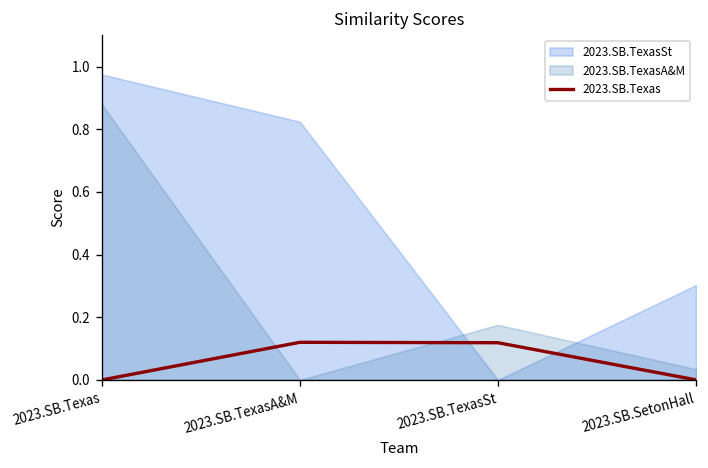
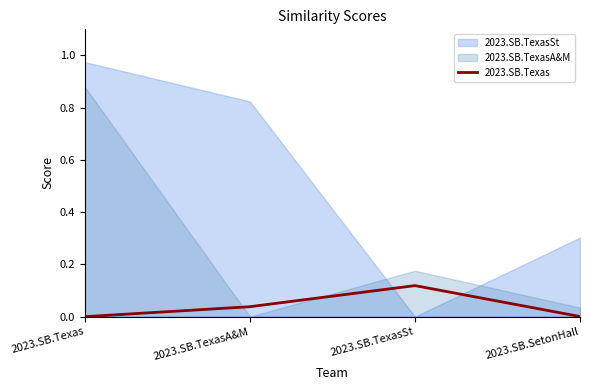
  {
    "2023.SB.Texas": {
      "2023.SB.Texas": 0.00,
-     "2023.SB.TexasA&M": 0.12,
+     "2023.SB.TexasA&M": 0.04,
      "2023.SB.TexasSt": 0.12,
      "2023.SB.SetonHall": 0.00
    }
  }
